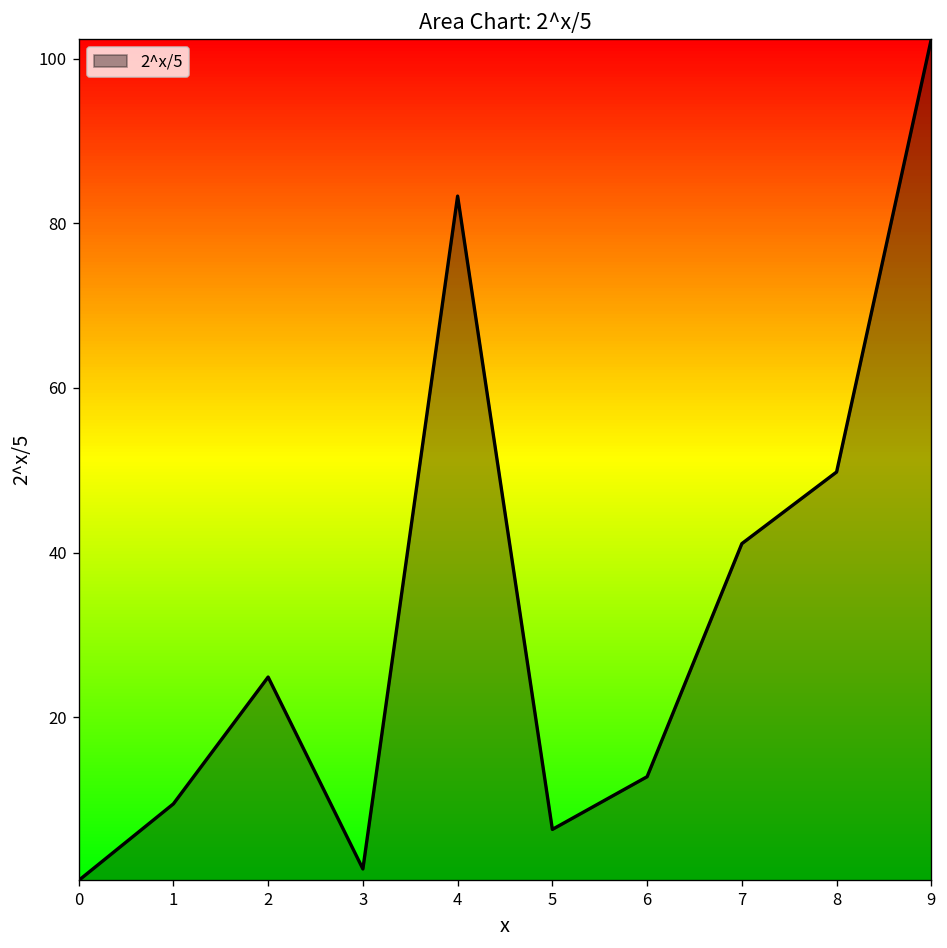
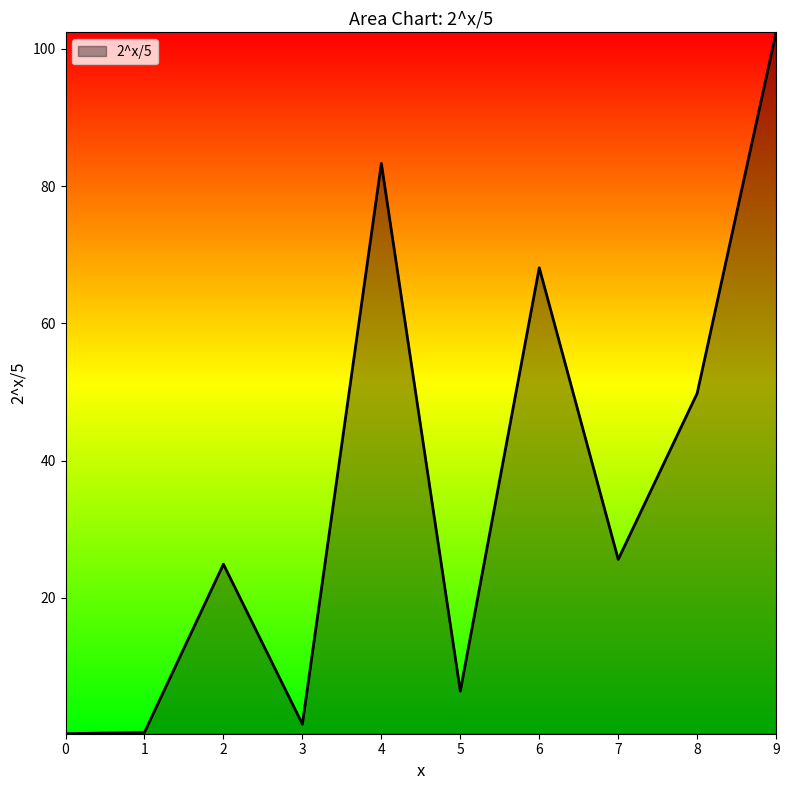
  {
    "0": 0,
-   "1": 10,
+   "1": 0,
    "2": 25,
    "3": 2,
    "4": 83,
    "5": 6,
-   "6": 13,
-   "7": 41,
+   "6": 68,
+   "7": 26,
    "8": 50,
    "9": 102
  }
